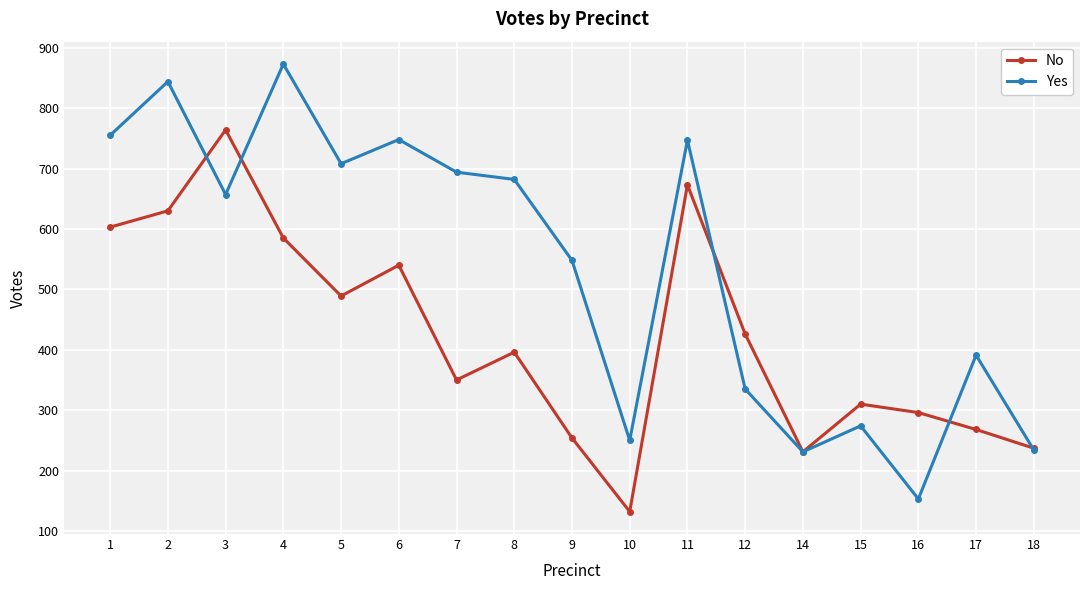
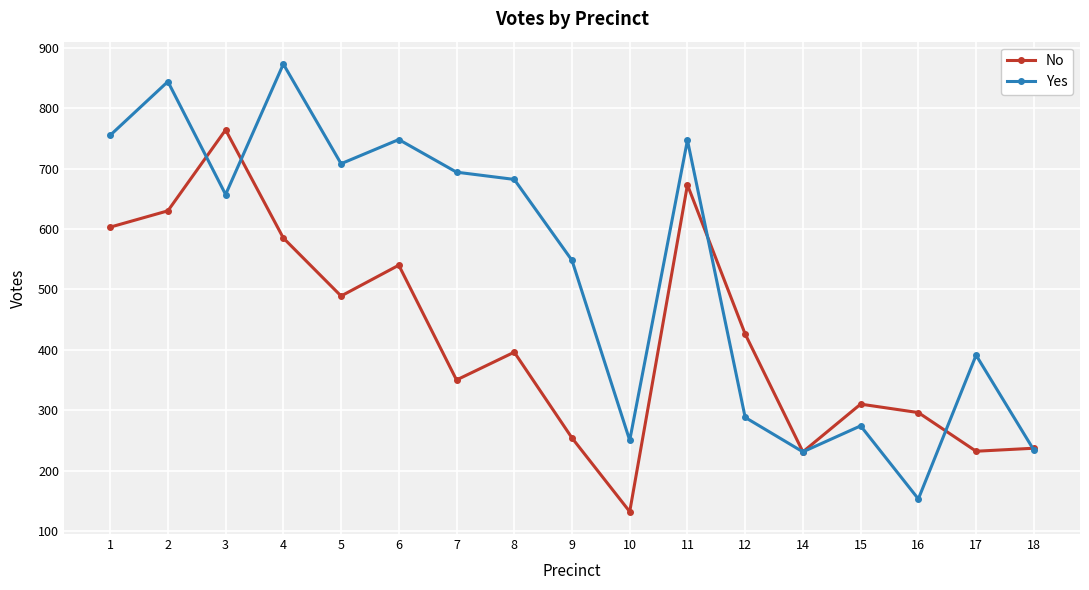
  {
    "No": {
      "1": 600,
      "2": 630,
      "3": 760,
      "4": 590,
      "5": 490,
      "6": 540,
      "7": 350,
      "8": 400,
      "9": 250,
      "10": 130,
      "11": 670,
      "12": 430,
      "15": 310,
      "16": 300,
-     "17": 270
+     "17": 230
    },
    "Yes": {
      "1": 760,
      "2": 840,
      "3": 660,
      "4": 870,
      "5": 710,
      "6": 750,
      "7": 690,
      "8": 680,
      "9": 550,
      "10": 250,
      "11": 750,
-     "12": 340,
+     "12": 290,
      "15": 270,
      "16": 150,
      "17": 390
    }
  }
